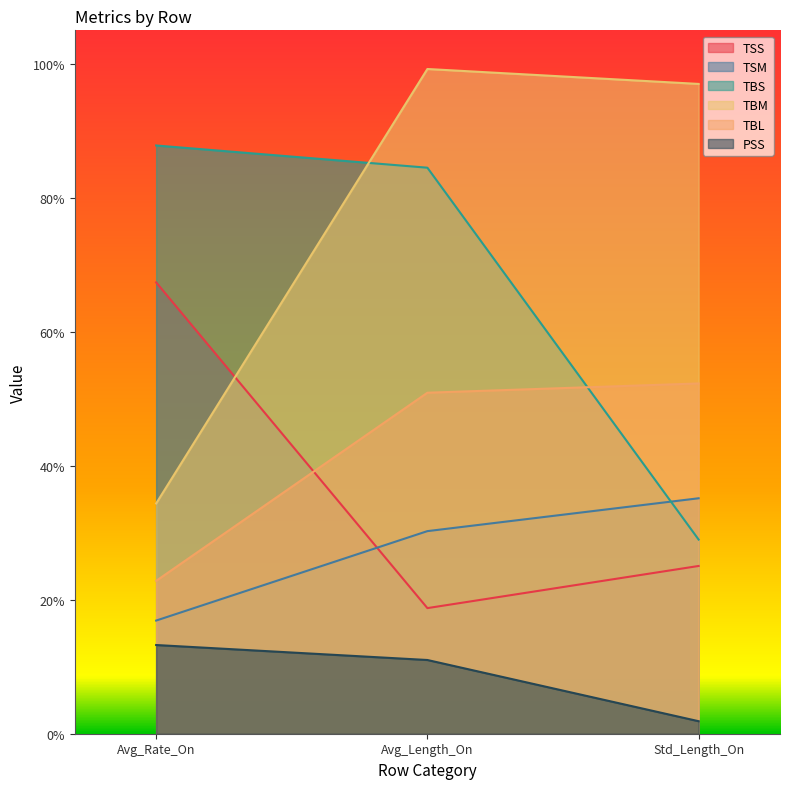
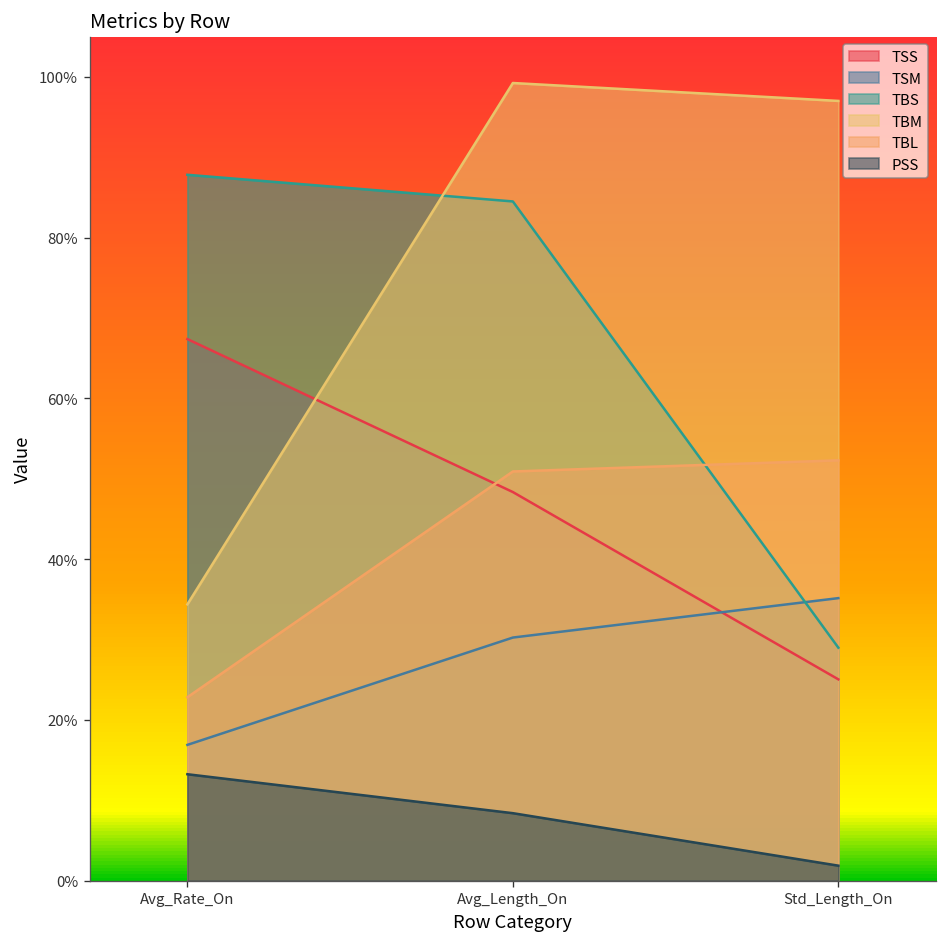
  {
    "TSS": {
      "Avg_Rate_On": "67%",
-     "Avg_Length_On": "19%",
+     "Avg_Length_On": "48%",
      "Std_Length_On": "25%"
    },
    "PSS": {
      "Avg_Rate_On": "13%",
-     "Avg_Length_On": "11%",
+     "Avg_Length_On": "8%",
      "Std_Length_On": "2%"
    }
  }
